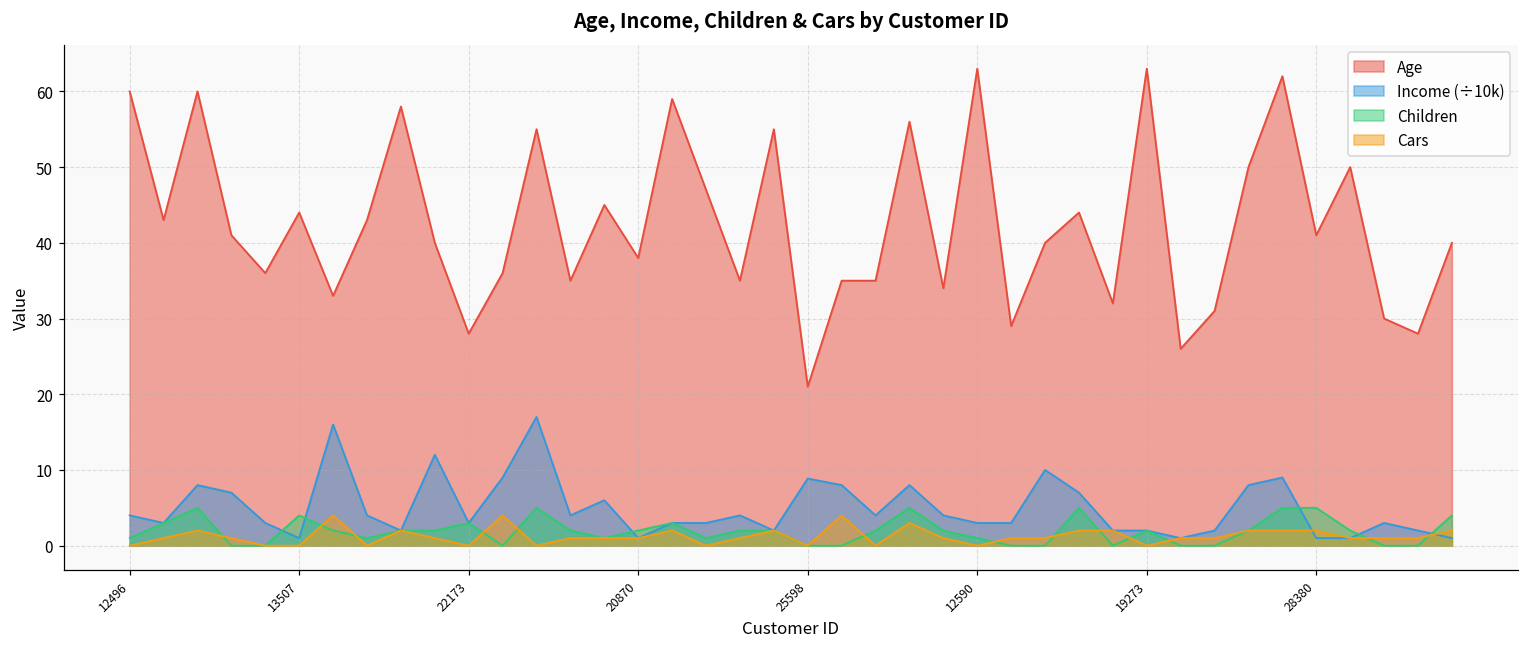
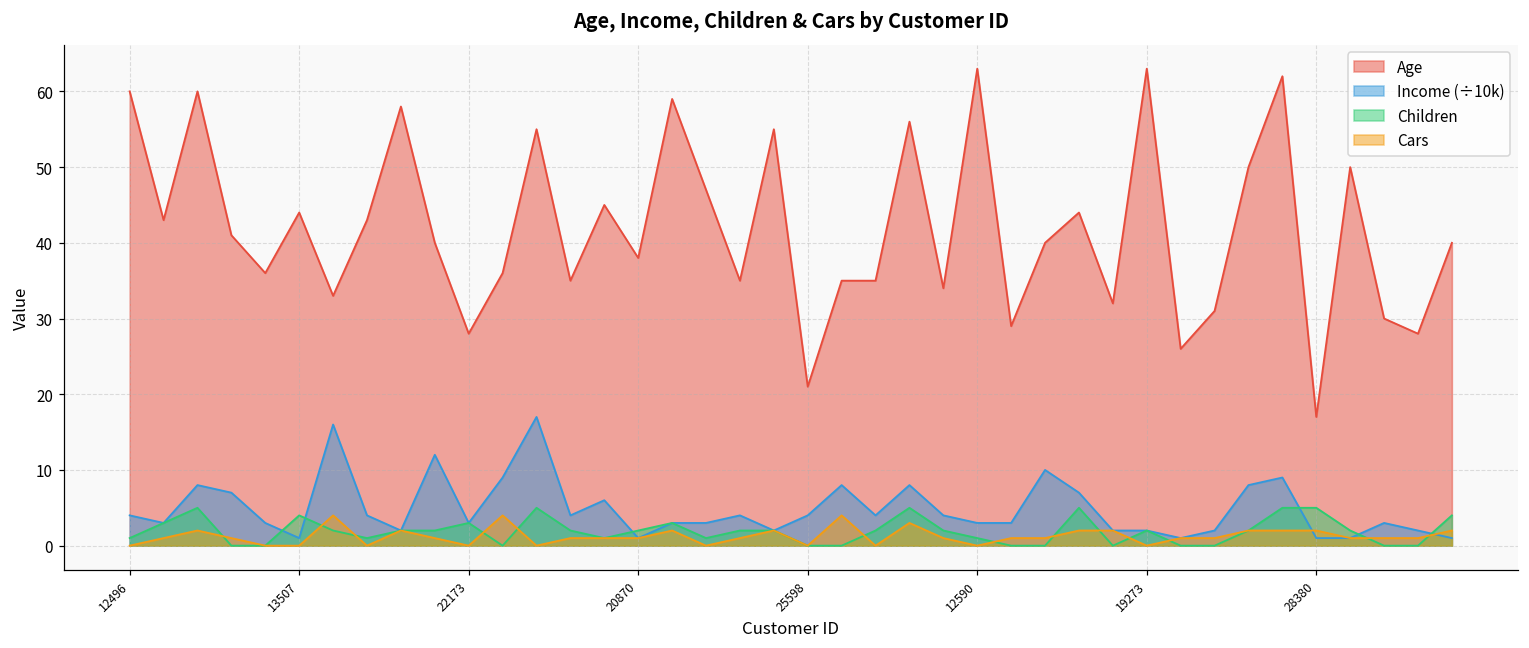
  {
    "Age": {
      "12496": 60,
      "13507": 44,
      "22173": 28,
      "20870": 38,
      "25598": 21,
      "12590": 63,
      "19273": 63,
-     "28380": 41
+     "28380": 17
    },
    "Income (÷10k)": {
      "12496": 4,
      "13507": 1,
-     "25598": 9,
+     "25598": 4,
      "12590": 3,
      "28380": 1
    },
    "Children": {
      "12496": 1,
      "13507": 4,
      "20870": 2,
      "12590": 1,
      "28380": 5
    },
    "Cars": {
      "12496": 0,
      "13507": 0,
      "22173": 0,
      "12590": 0,
      "19273": 0,
      "28380": 2
    }
  }
